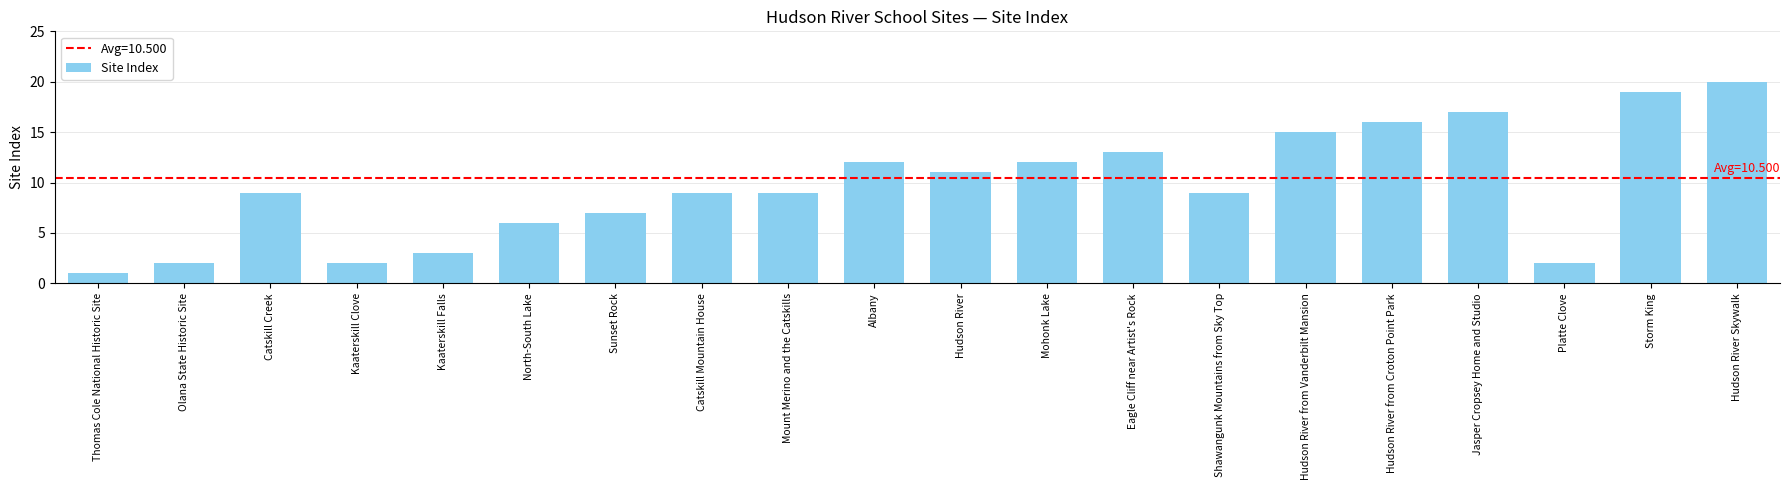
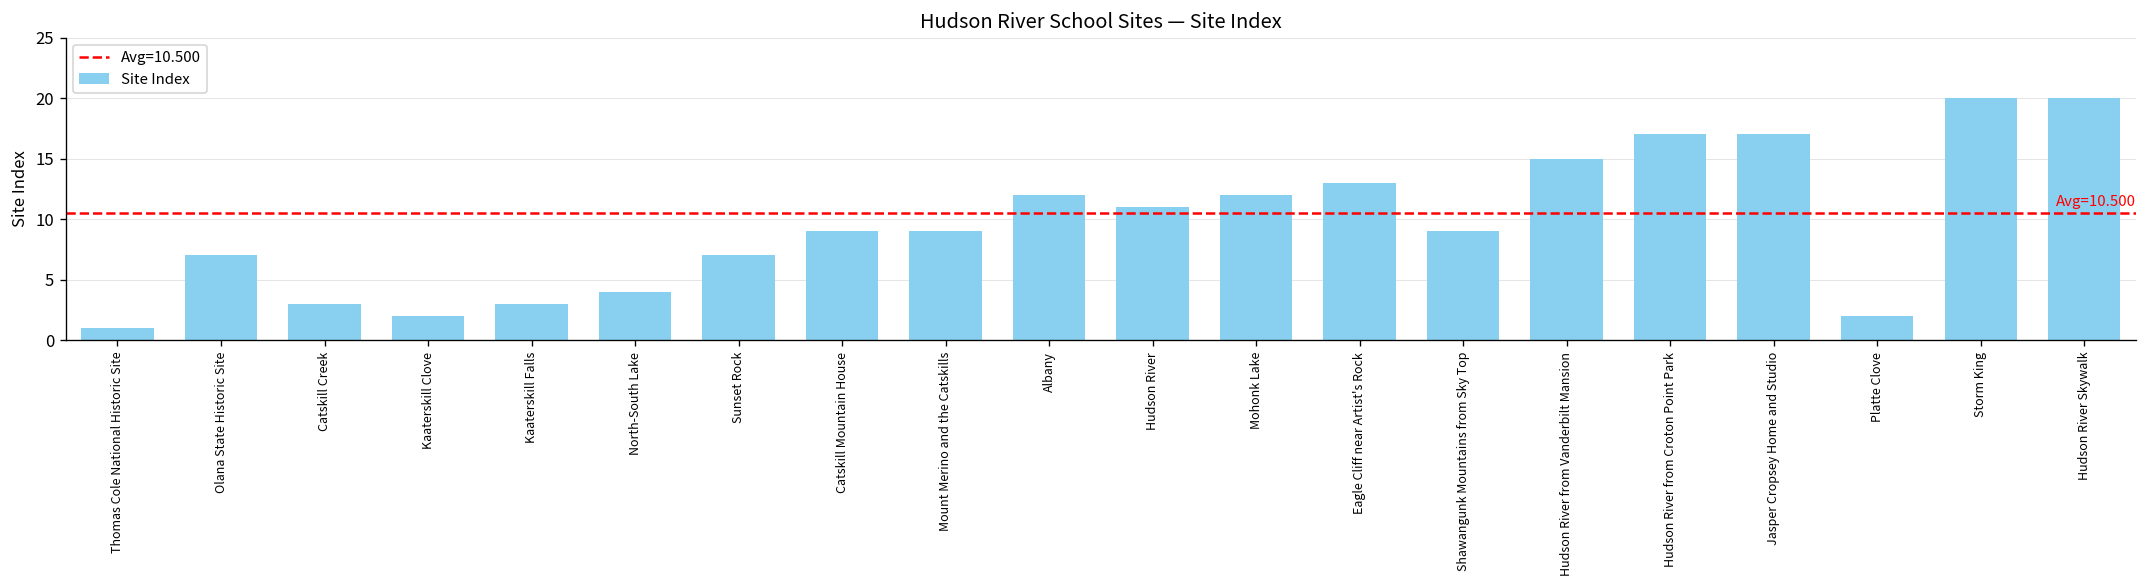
  {
    "Thomas Cole National Historic Site": 1,
-   "Olana State Historic Site": 2,
-   "Catskill Creek": 9,
+   "Olana State Historic Site": 7,
+   "Catskill Creek": 3,
    "Kaaterskill Clove": 2,
    "Kaaterskill Falls": 3,
-   "North-South Lake": 6,
+   "North-South Lake": 4,
    "Sunset Rock": 7,
    "Catskill Mountain House": 9,
    "Mount Merino and the Catskills": 9,
    "Albany": 12,
    "Hudson River": 11,
    "Mohonk Lake": 12,
    "Eagle Cliff near Artist's Rock": 13,
    "Shawangunk Mountains from Sky Top": 9,
    "Hudson River from Vanderbilt Mansion": 15,
-   "Hudson River from Croton Point Park": 16,
+   "Hudson River from Croton Point Park": 17,
    "Jasper Cropsey Home and Studio": 17,
    "Platte Clove": 2,
-   "Storm King": 19
+   "Storm King": 20
  }
